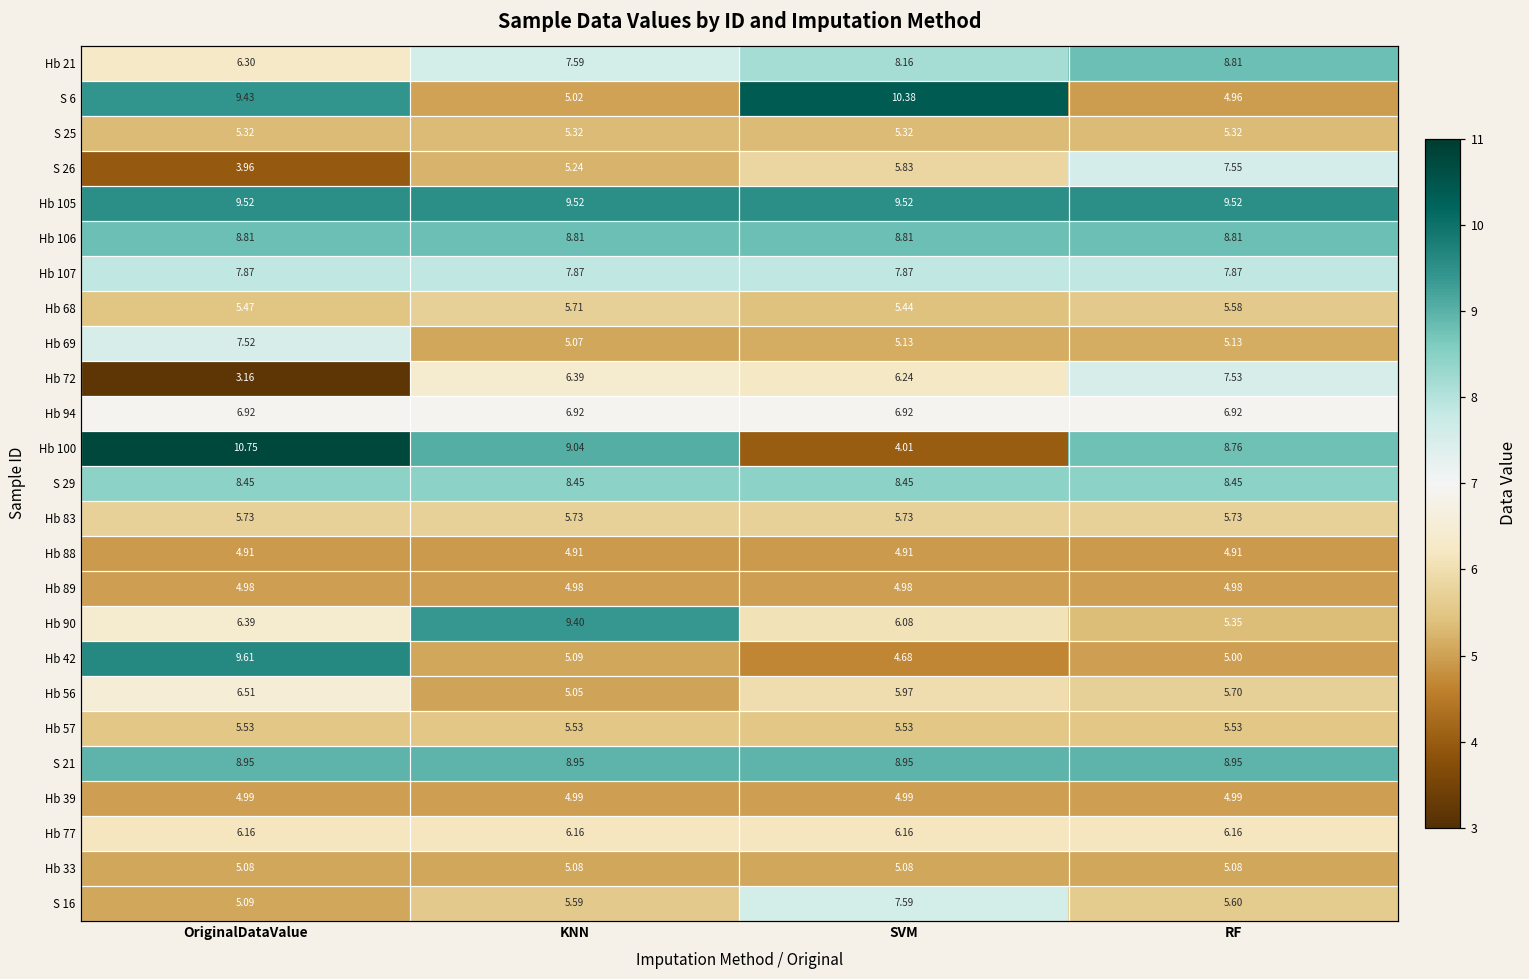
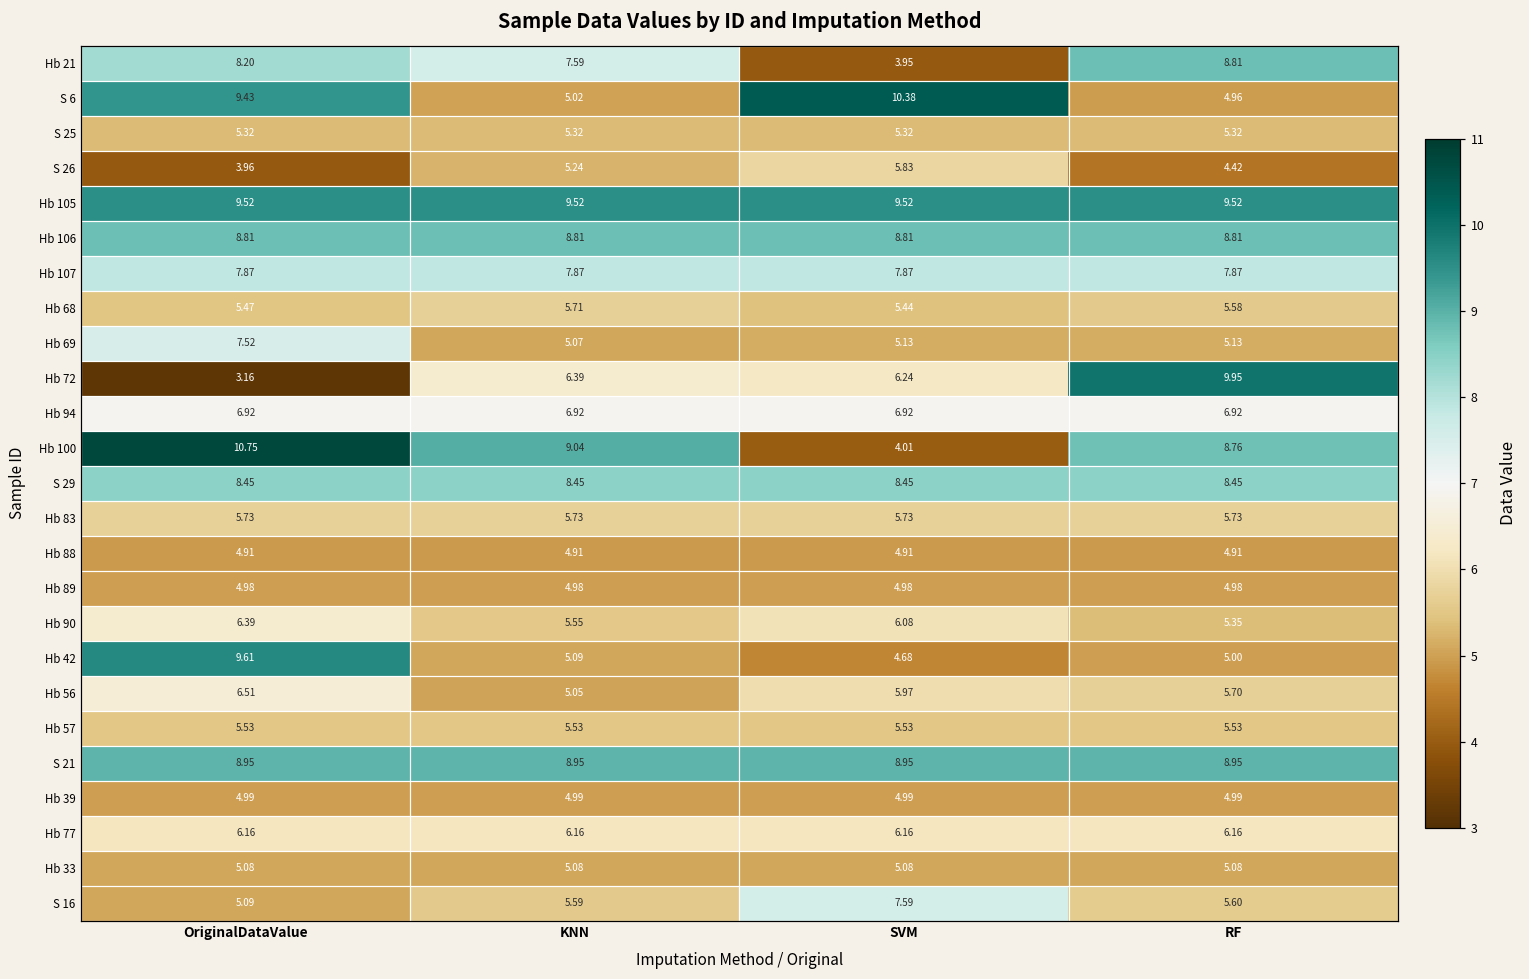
  {
    "Hb 21": {
-     "OriginalDataValue": 6.30,
+     "OriginalDataValue": 8.20,
      "KNN": 7.59,
-     "SVM": 8.16,
+     "SVM": 3.95,
      "RF": 8.81
    },
    "S 6": {
      "OriginalDataValue": 9.43,
      "KNN": 5.02,
      "SVM": 10.38,
      "RF": 4.96
    },
    "S 25": {
      "OriginalDataValue": 5.32,
      "KNN": 5.32,
      "SVM": 5.32,
      "RF": 5.32
    },
    "S 26": {
      "OriginalDataValue": 3.96,
      "KNN": 5.24,
      "SVM": 5.83,
-     "RF": 7.55
+     "RF": 4.42
    },
    "Hb 105": {
      "OriginalDataValue": 9.52,
      "KNN": 9.52,
      "SVM": 9.52,
      "RF": 9.52
    },
    "Hb 106": {
      "OriginalDataValue": 8.81,
      "KNN": 8.81,
      "SVM": 8.81,
      "RF": 8.81
    },
    "Hb 107": {
      "OriginalDataValue": 7.87,
      "KNN": 7.87,
      "SVM": 7.87,
      "RF": 7.87
    },
    "Hb 68": {
      "OriginalDataValue": 5.47,
      "KNN": 5.71,
      "SVM": 5.44,
      "RF": 5.58
    },
    "Hb 69": {
      "OriginalDataValue": 7.52,
      "KNN": 5.07,
      "SVM": 5.13,
      "RF": 5.13
    },
    "Hb 72": {
      "OriginalDataValue": 3.16,
      "KNN": 6.39,
      "SVM": 6.24,
-     "RF": 7.53
+     "RF": 9.95
    },
    "Hb 94": {
      "OriginalDataValue": 6.92,
      "KNN": 6.92,
      "SVM": 6.92,
      "RF": 6.92
    },
    "Hb 100": {
      "OriginalDataValue": 10.75,
      "KNN": 9.04,
      "SVM": 4.01,
      "RF": 8.76
    },
    "S 29": {
      "OriginalDataValue": 8.45,
      "KNN": 8.45,
      "SVM": 8.45,
      "RF": 8.45
    },
    "Hb 83": {
      "OriginalDataValue": 5.73,
      "KNN": 5.73,
      "SVM": 5.73,
      "RF": 5.73
    },
    "Hb 88": {
      "OriginalDataValue": 4.91,
      "KNN": 4.91,
      "SVM": 4.91,
      "RF": 4.91
    },
    "Hb 89": {
      "OriginalDataValue": 4.98,
      "KNN": 4.98,
      "SVM": 4.98,
      "RF": 4.98
    },
    "Hb 90": {
      "OriginalDataValue": 6.39,
-     "KNN": 9.40,
+     "KNN": 5.55,
      "SVM": 6.08,
      "RF": 5.35
    },
    "Hb 42": {
      "OriginalDataValue": 9.61,
      "KNN": 5.09,
      "SVM": 4.68,
      "RF": 5.00
    },
    "Hb 56": {
      "OriginalDataValue": 6.51,
      "KNN": 5.05,
      "SVM": 5.97,
      "RF": 5.70
    },
    "Hb 57": {
      "OriginalDataValue": 5.53,
      "KNN": 5.53,
      "SVM": 5.53,
      "RF": 5.53
    },
    "S 21": {
      "OriginalDataValue": 8.95,
      "KNN": 8.95,
      "SVM": 8.95,
      "RF": 8.95
    },
    "Hb 39": {
      "OriginalDataValue": 4.99,
      "KNN": 4.99,
      "SVM": 4.99,
      "RF": 4.99
    },
    "Hb 77": {
      "OriginalDataValue": 6.16,
      "KNN": 6.16,
      "SVM": 6.16,
      "RF": 6.16
    },
    "Hb 33": {
      "OriginalDataValue": 5.08,
      "KNN": 5.08,
      "SVM": 5.08,
      "RF": 5.08
    },
    "S 16": {
      "OriginalDataValue": 5.09,
      "KNN": 5.59,
      "SVM": 7.59,
      "RF": 5.60
    }
  }
